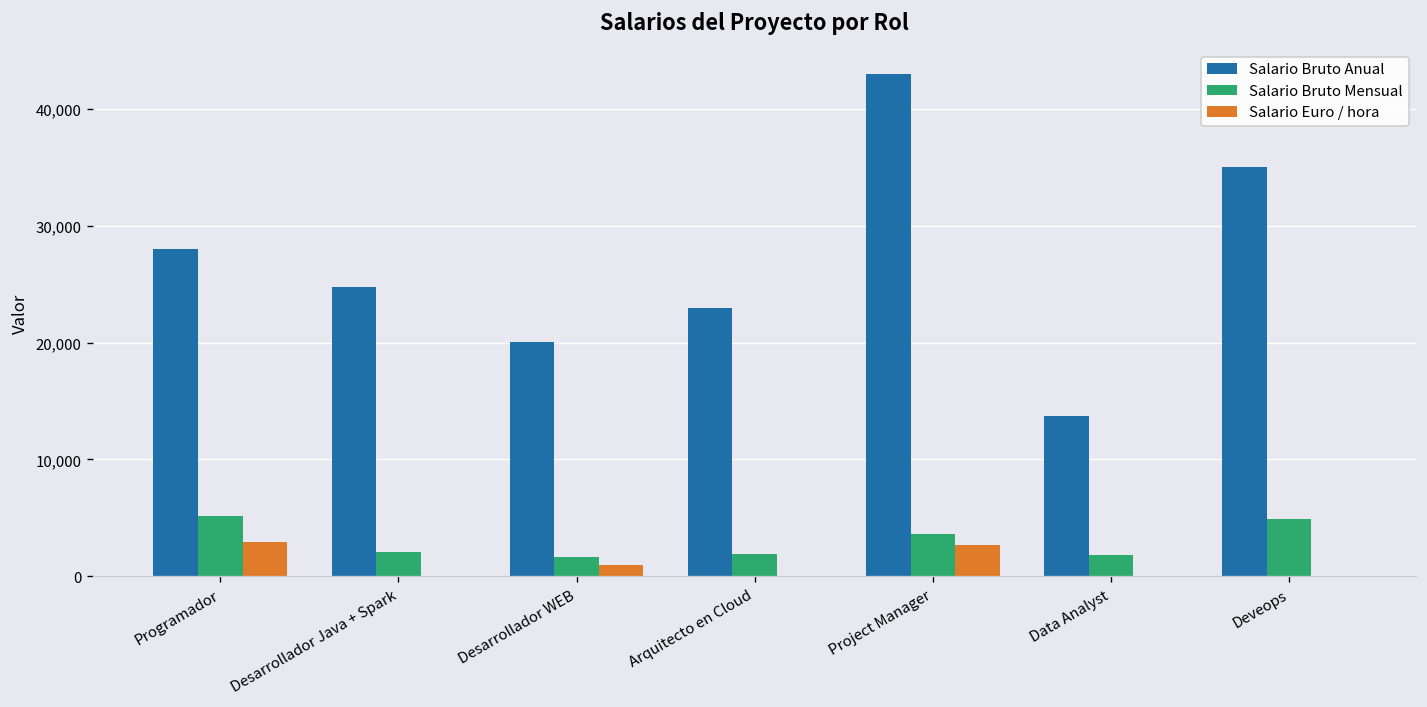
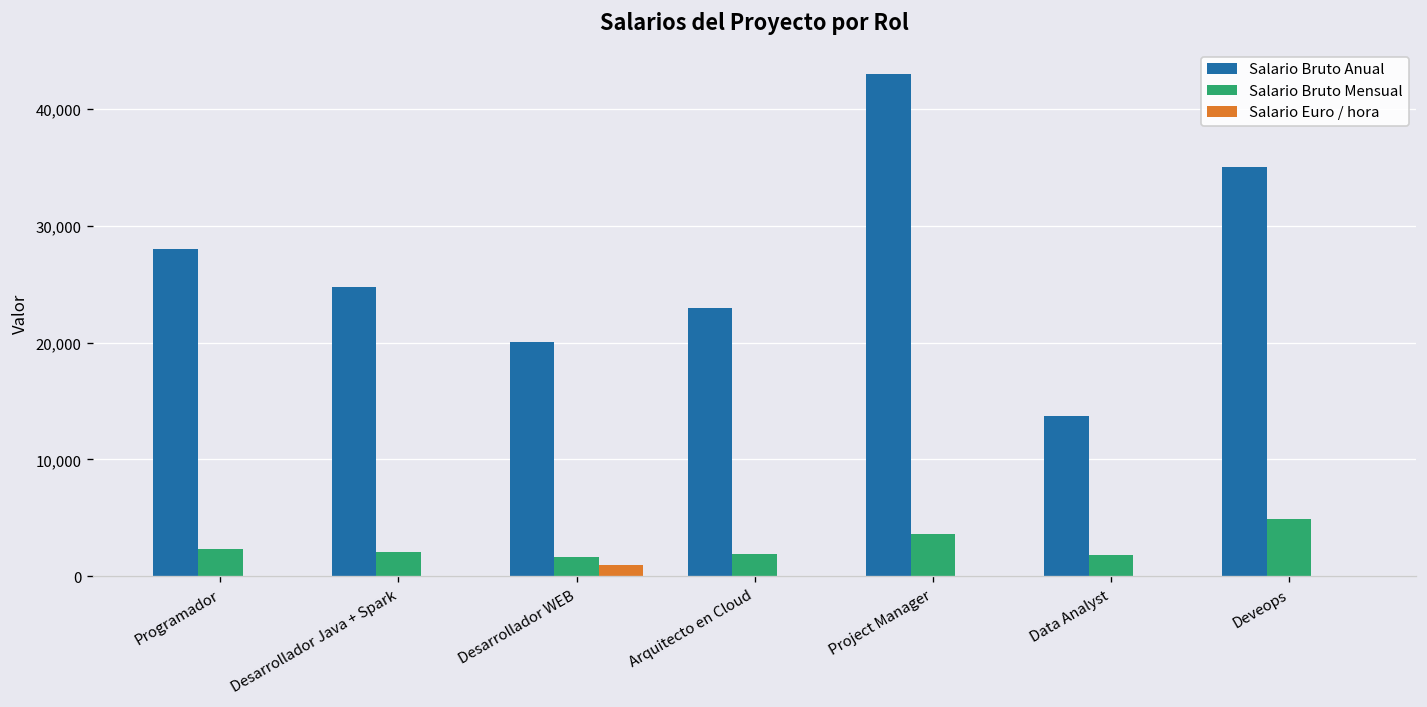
  {
    "Salario Bruto Anual": {
      "Programador": "28,000",
      "Desarrollador Java + Spark": "25,000",
      "Desarrollador WEB": "20,000",
      "Arquitecto en Cloud": "23,000",
      "Project Manager": "43,000",
      "Data Analyst": "14,000",
      "Deveops": "35,000"
    },
    "Salario Bruto Mensual": {
-     "Programador": "5,000",
+     "Programador": "2,000",
      "Desarrollador Java + Spark": "2,000",
      "Desarrollador WEB": "2,000",
      "Arquitecto en Cloud": "2,000",
      "Project Manager": "4,000",
      "Data Analyst": "2,000",
      "Deveops": "5,000"
    },
    "Salario Euro / hora": {
-     "Programador": "3,000",
+     "Programador": "0",
      "Desarrollador WEB": "1,000",
-     "Project Manager": "3,000"
+     "Project Manager": "0"
    }
  }
